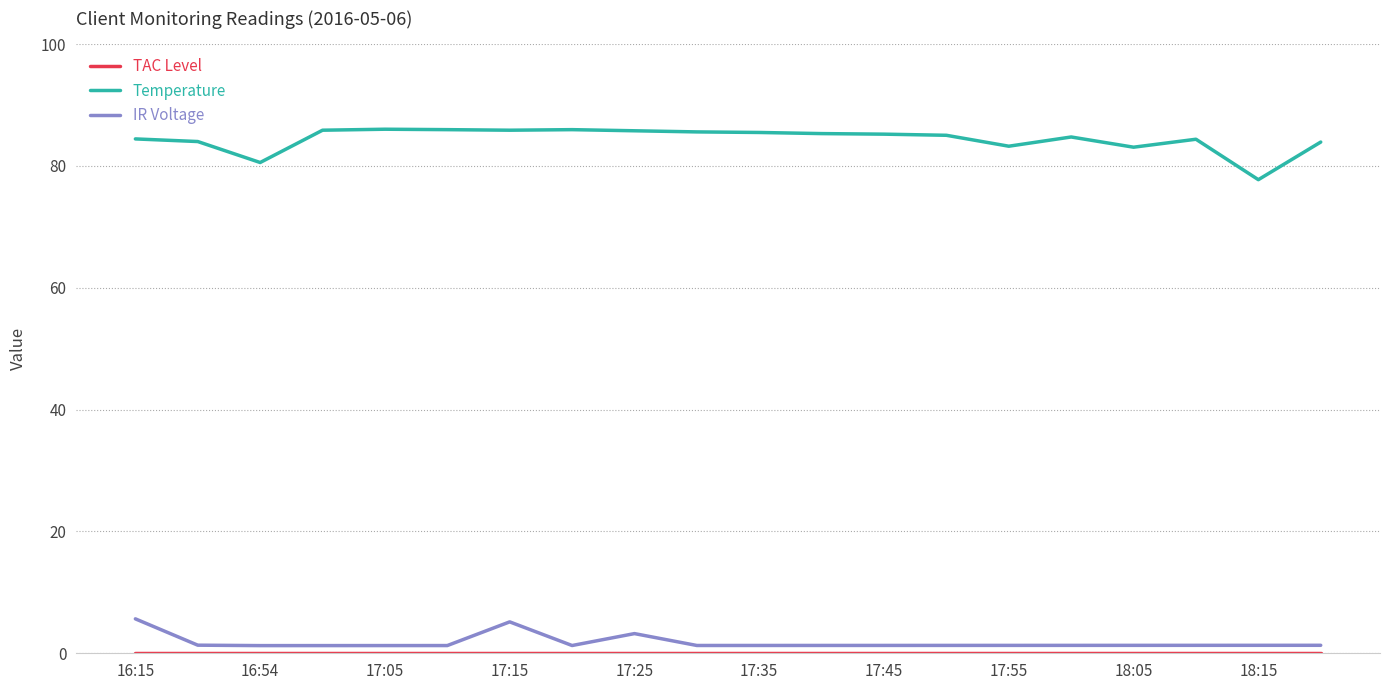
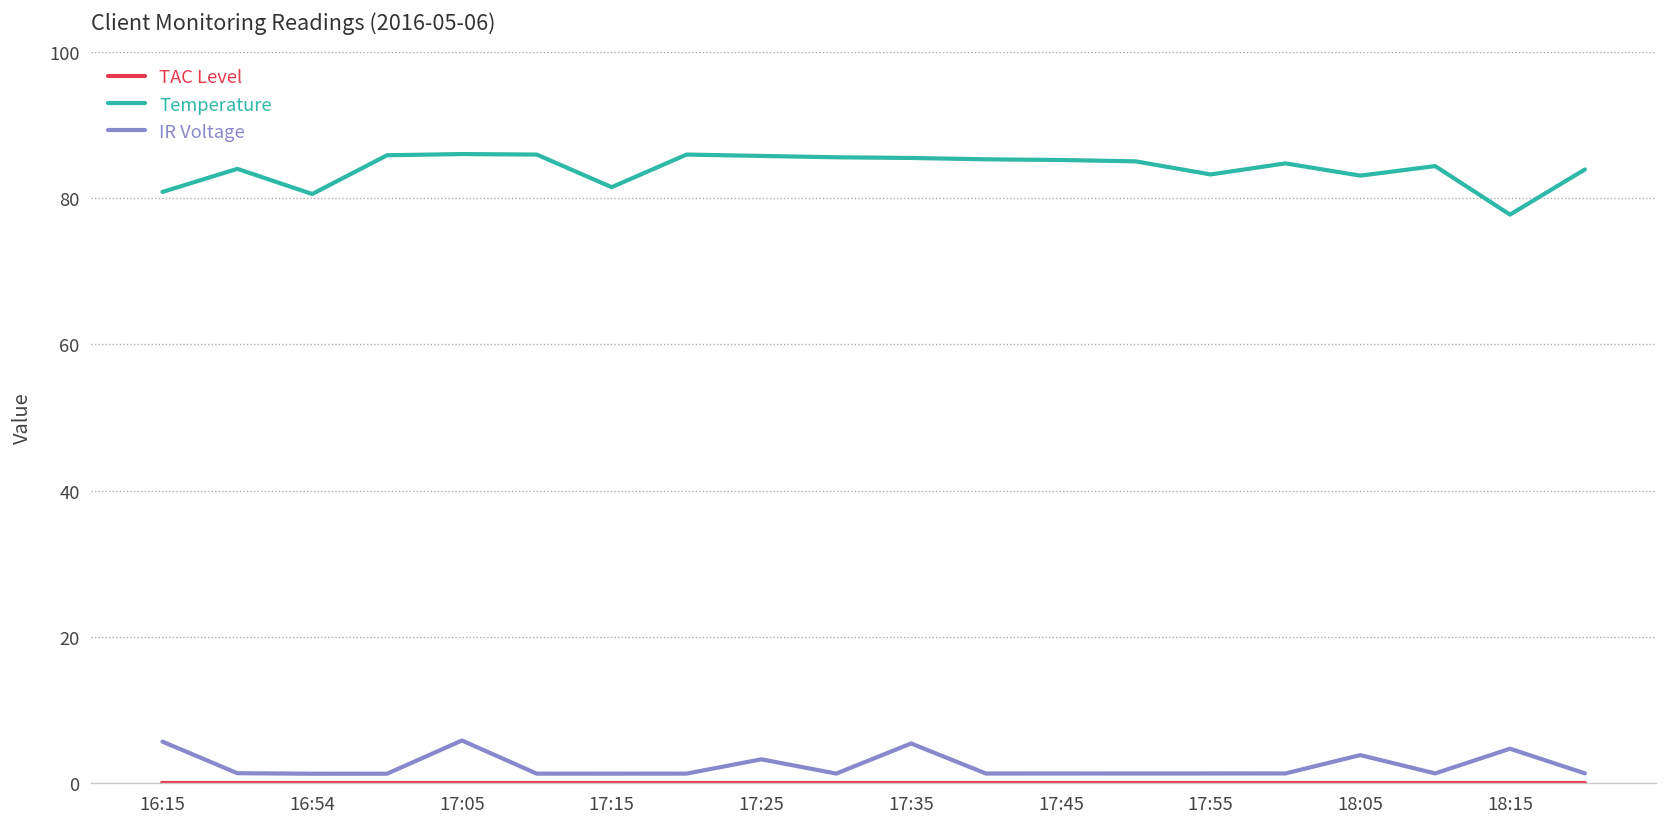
  {
    "TAC Level": {
      "16:15": 0,
      "16:54": 0,
      "17:05": 0,
      "17:15": 0,
      "17:25": 0,
      "17:35": 0,
      "17:45": 0,
      "17:55": 0,
      "18:05": 0,
      "18:15": 0
    },
    "Temperature": {
-     "16:15": 84,
+     "16:15": 81,
      "16:54": 81,
      "17:05": 86,
-     "17:15": 86,
+     "17:15": 82,
      "17:25": 86,
      "17:35": 85,
      "17:45": 85,
      "17:55": 83,
      "18:05": 83,
      "18:15": 78
    },
    "IR Voltage": {
      "16:15": 6,
      "16:54": 1,
-     "17:05": 1,
-     "17:15": 5,
+     "17:05": 6,
+     "17:15": 1,
      "17:25": 3,
-     "17:35": 1,
+     "17:35": 5,
      "17:45": 1,
      "17:55": 1,
-     "18:05": 1,
-     "18:15": 1
+     "18:05": 4,
+     "18:15": 5
    }
  }
